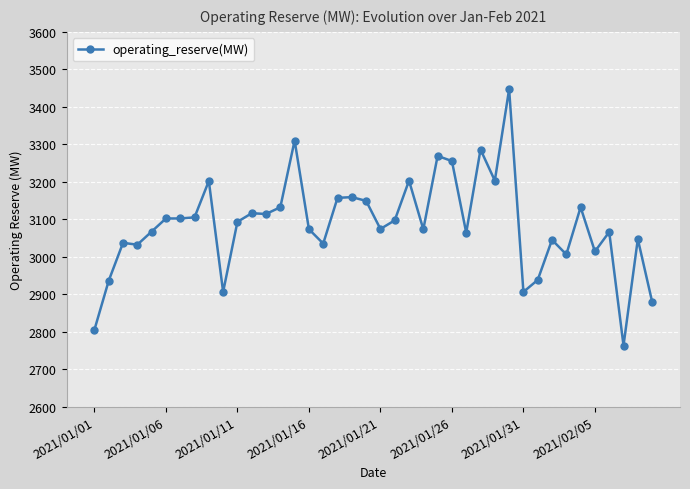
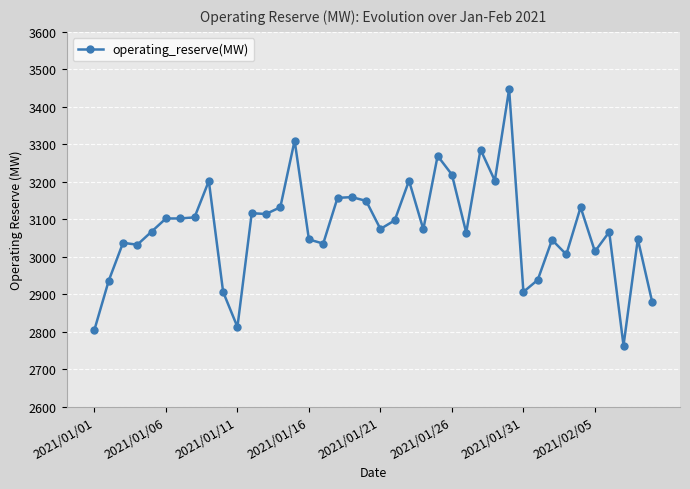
  {
    "2021/01/01": 2810,
    "2021/01/06": 3100,
-   "2021/01/11": 3090,
-   "2021/01/16": 3070,
+   "2021/01/11": 2810,
+   "2021/01/16": 3050,
    "2021/01/21": 3070,
-   "2021/01/26": 3260,
+   "2021/01/26": 3220,
    "2021/01/31": 2910,
    "2021/02/05": 3010
  }
